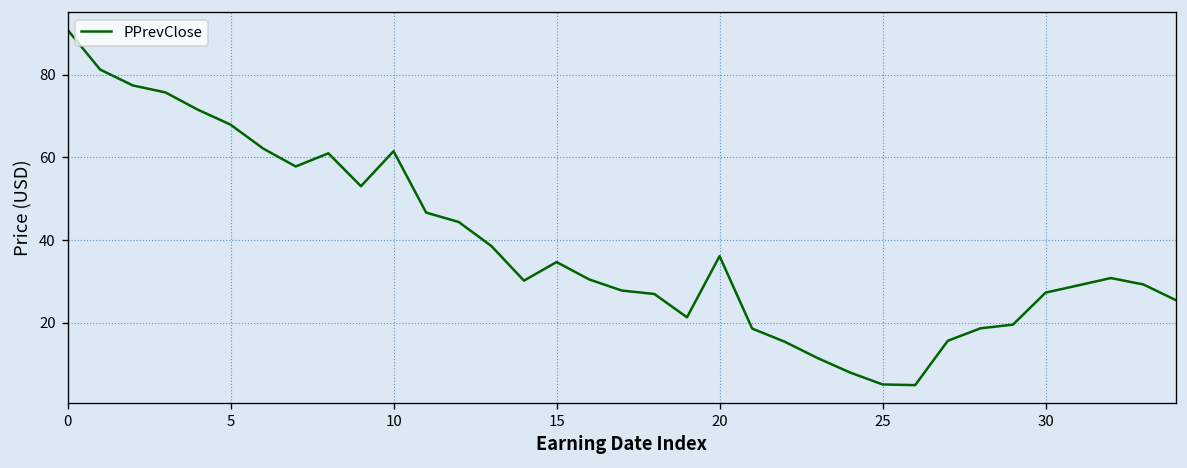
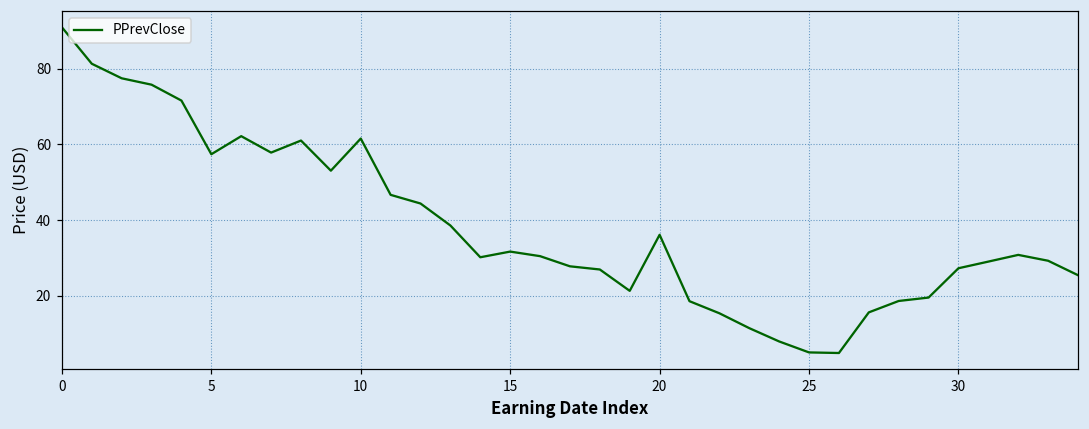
  {
    "0": 91,
-   "5": 68,
+   "5": 57,
    "10": 62,
-   "15": 35,
+   "15": 32,
    "20": 36,
    "25": 5,
    "30": 27
  }
